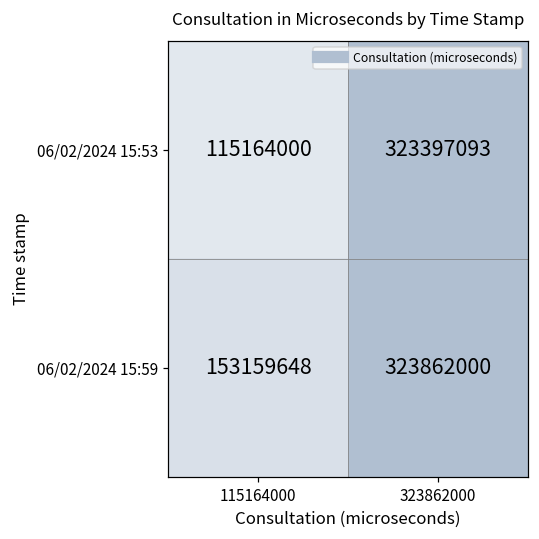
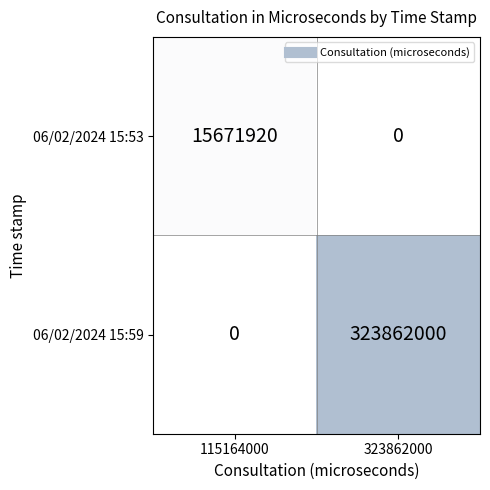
  {
    "06/02/2024 15:53": {
-     "115164000": 115164000,
-     "323862000": 323397093
+     "115164000": 15671920,
+     "323862000": 0
    },
    "06/02/2024 15:59": {
-     "115164000": 153159648,
+     "115164000": 0,
      "323862000": 323862000
    }
  }
